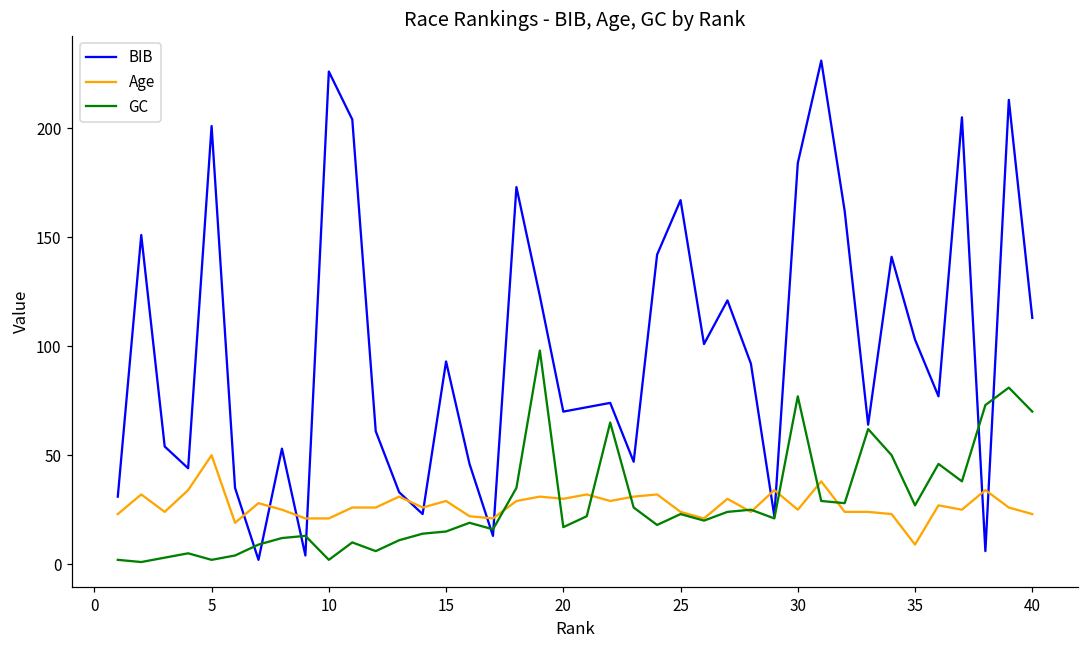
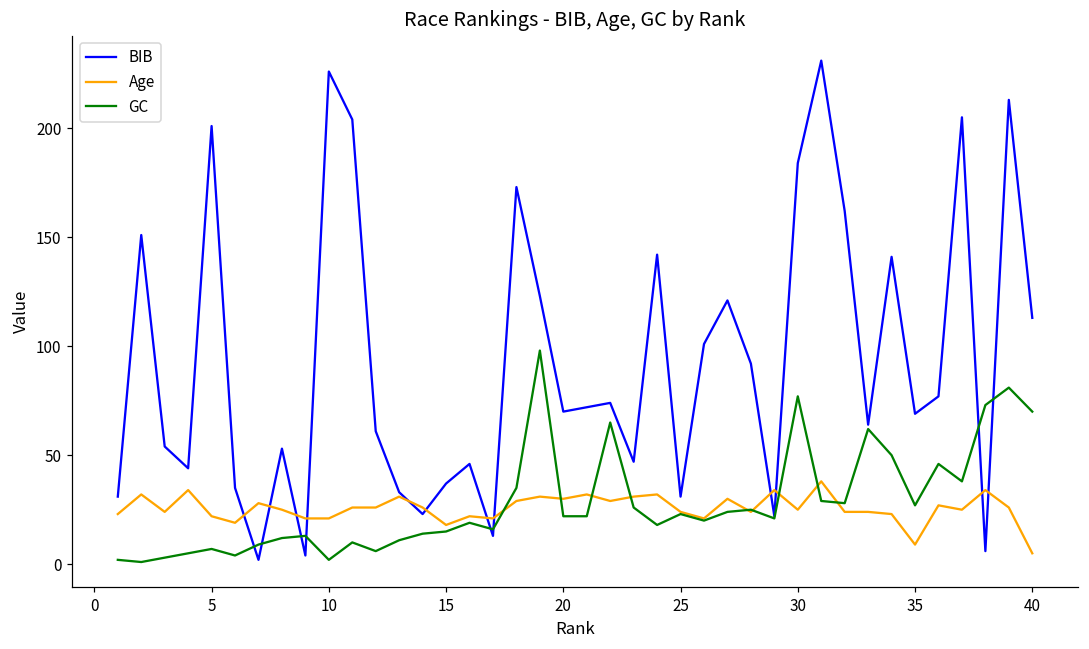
  {
    "BIB": {
      "5": 201,
      "10": 226,
-     "15": 93,
+     "15": 37,
      "20": 70,
-     "25": 167,
+     "25": 31,
      "30": 184,
-     "35": 103,
+     "35": 69,
      "40": 113
    },
    "Age": {
-     "5": 50,
+     "5": 22,
      "10": 21,
-     "15": 29,
+     "15": 18,
      "20": 30,
      "30": 25,
      "35": 9,
-     "40": 23
+     "40": 5
    },
    "GC": {
-     "5": 2,
+     "5": 7,
      "10": 2,
      "15": 15,
-     "20": 17,
+     "20": 22,
      "30": 77,
      "35": 27,
      "40": 70
    }
  }
